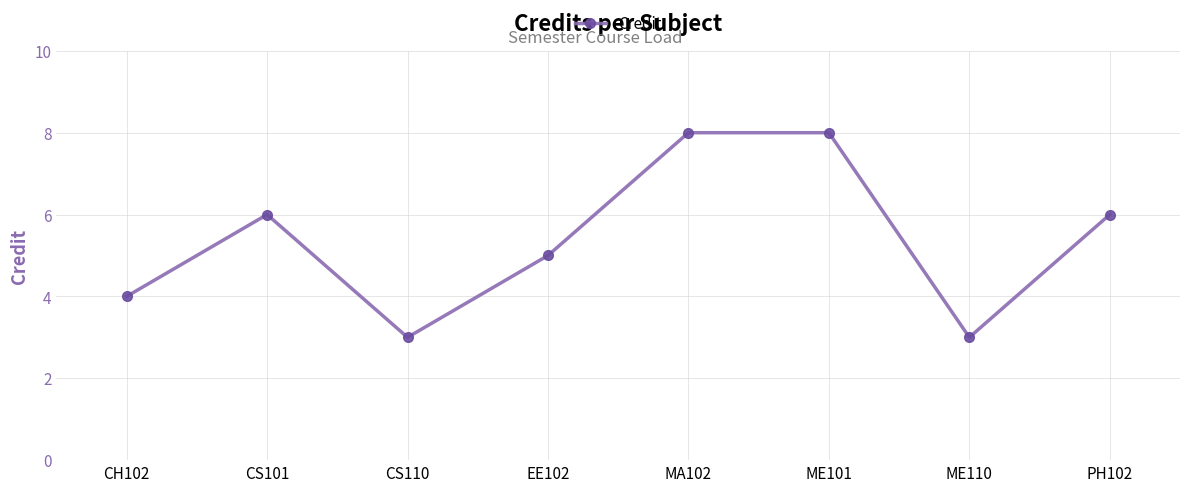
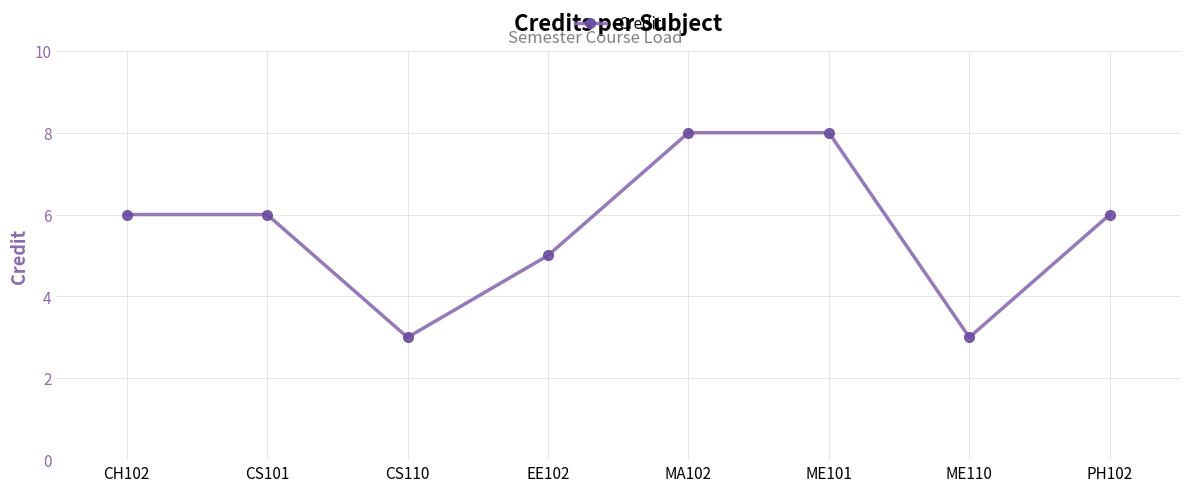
  {
-   "CH102": 4,
+   "CH102": 6,
    "CS101": 6,
    "CS110": 3,
    "EE102": 5,
    "MA102": 8,
    "ME101": 8,
    "ME110": 3,
    "PH102": 6
  }
